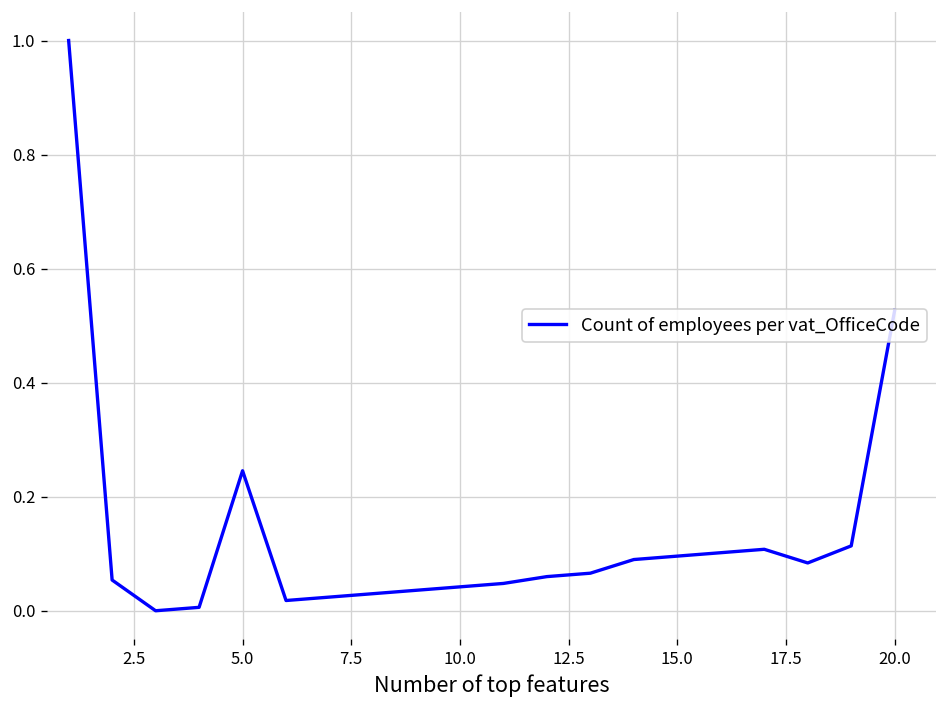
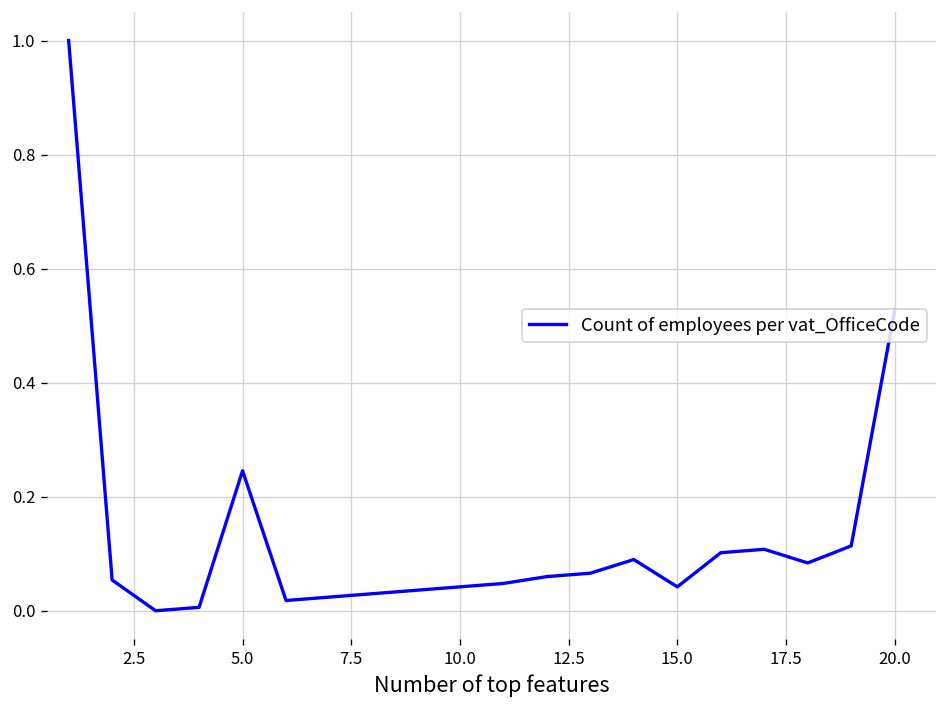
  {
    "5.0": 0.25,
    "10.0": 0.04,
-   "15.0": 0.10
+   "15.0": 0.04
  }
